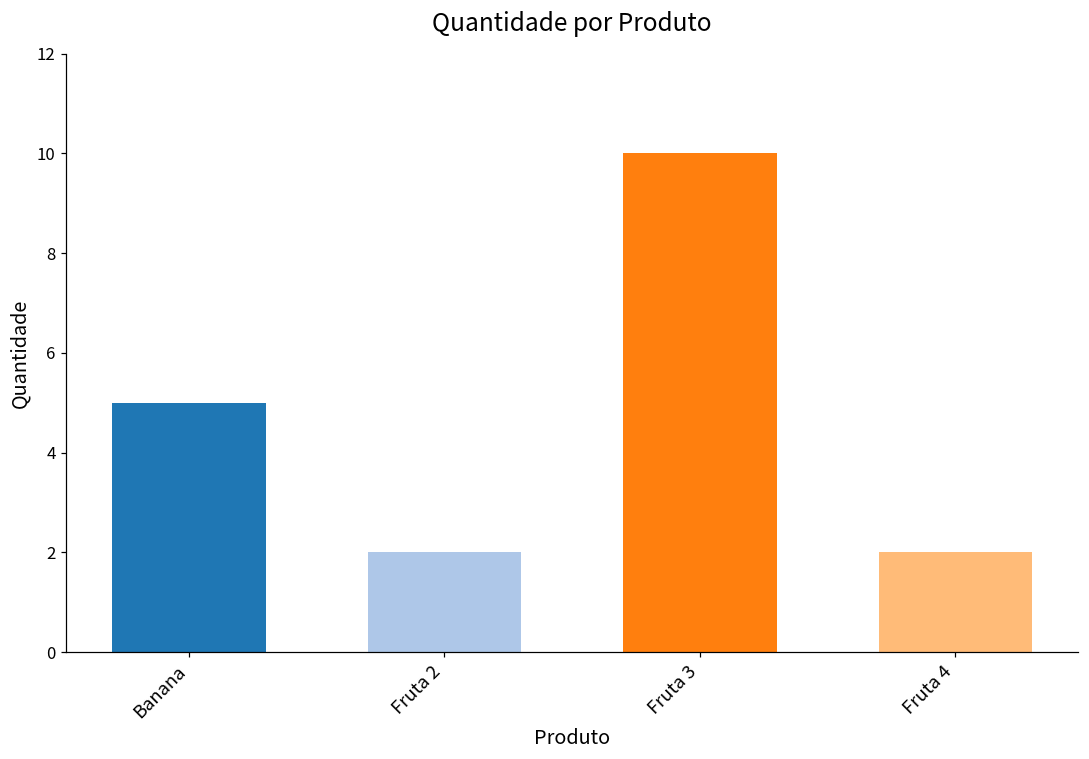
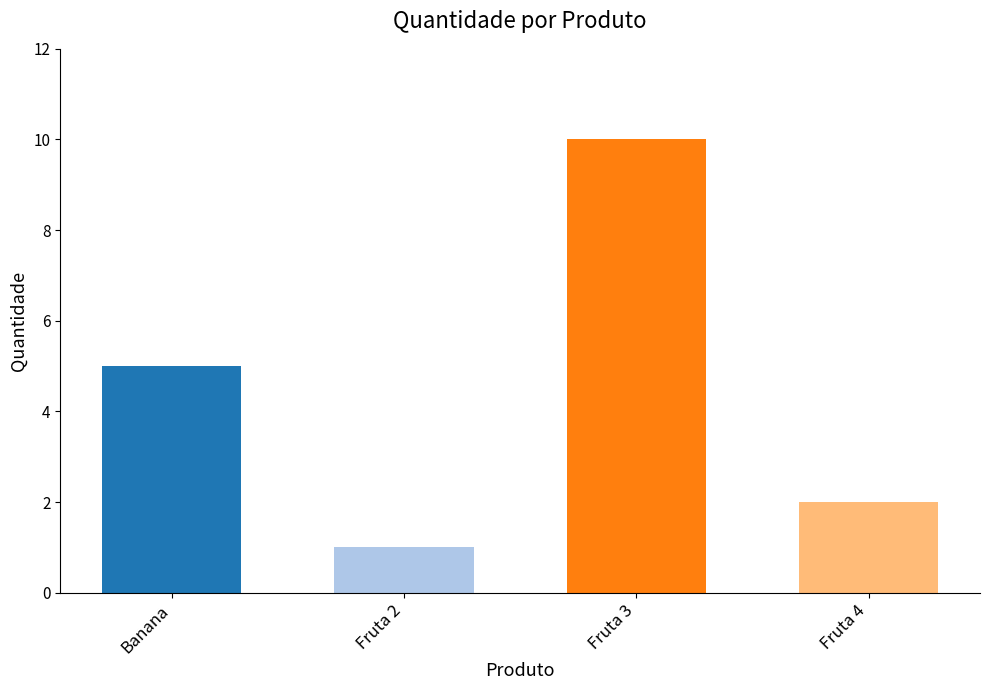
  {
    "Banana": 5,
-   "Fruta 2": 2,
+   "Fruta 2": 1,
    "Fruta 3": 10,
    "Fruta 4": 2
  }
